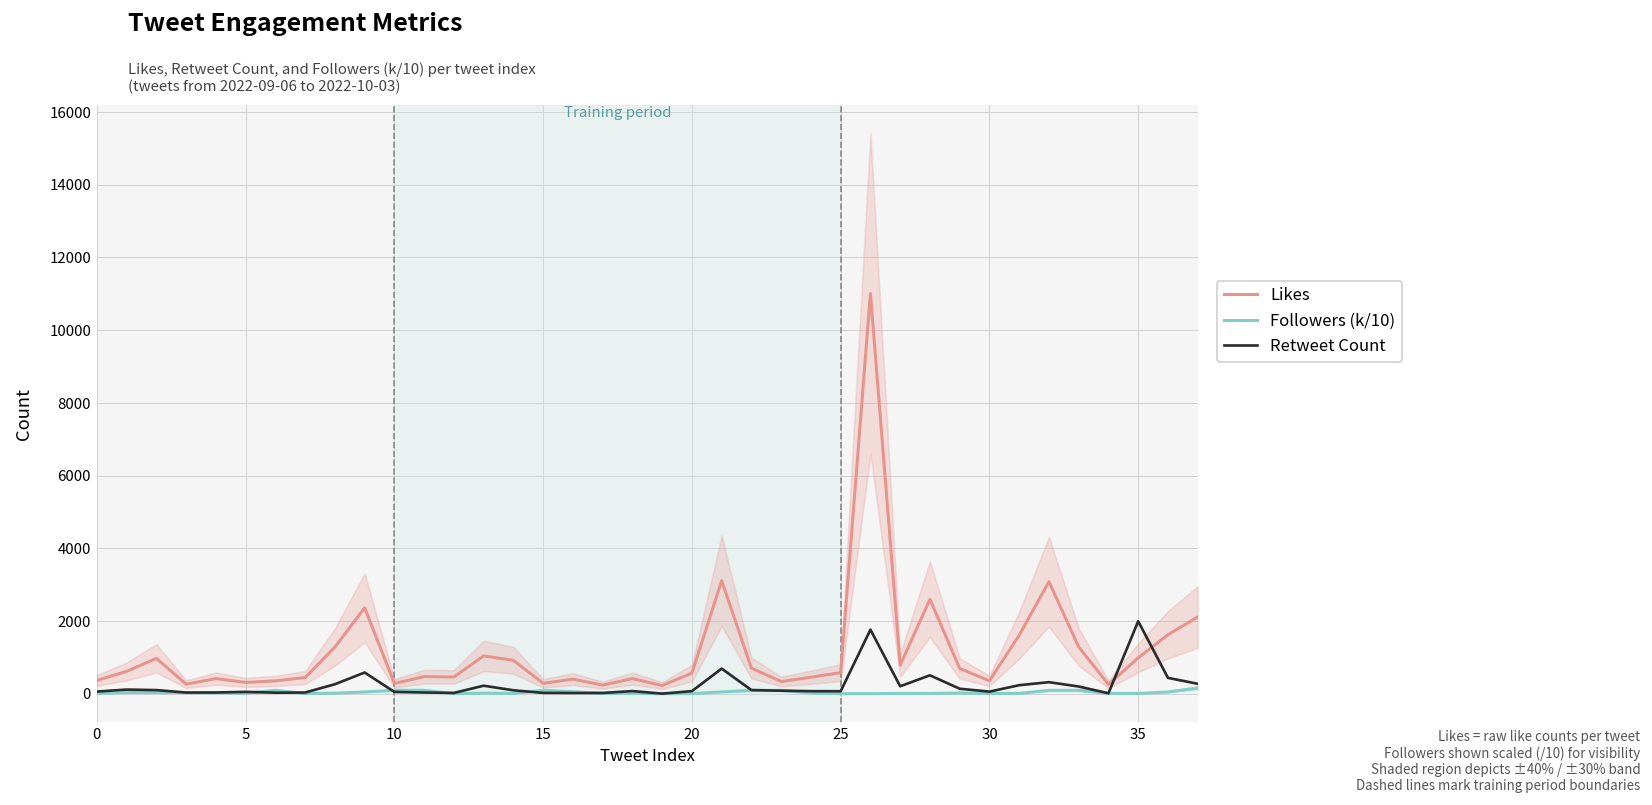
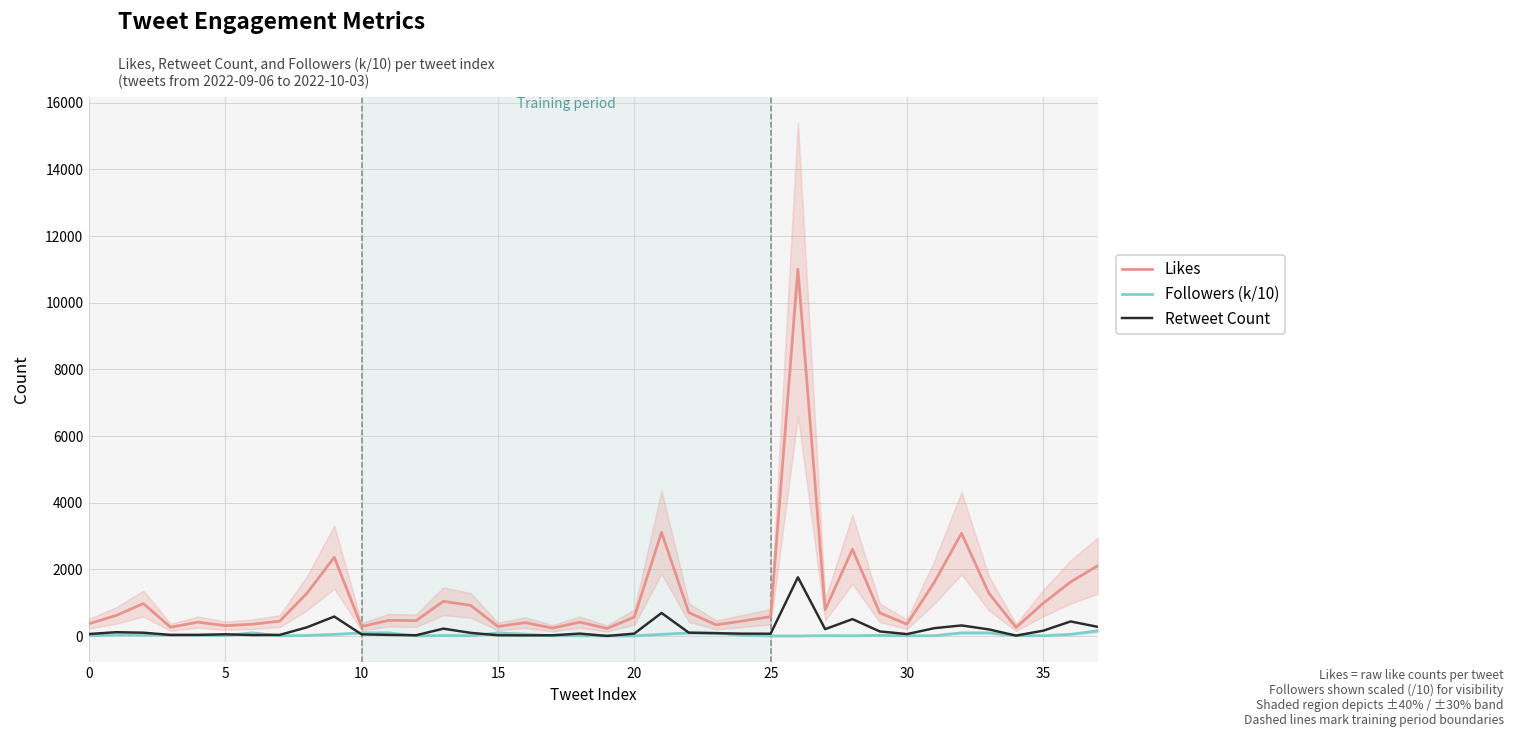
  {
    "Retweet Count": {
-     "35": 2000
+     "35": 200
    }
  }
